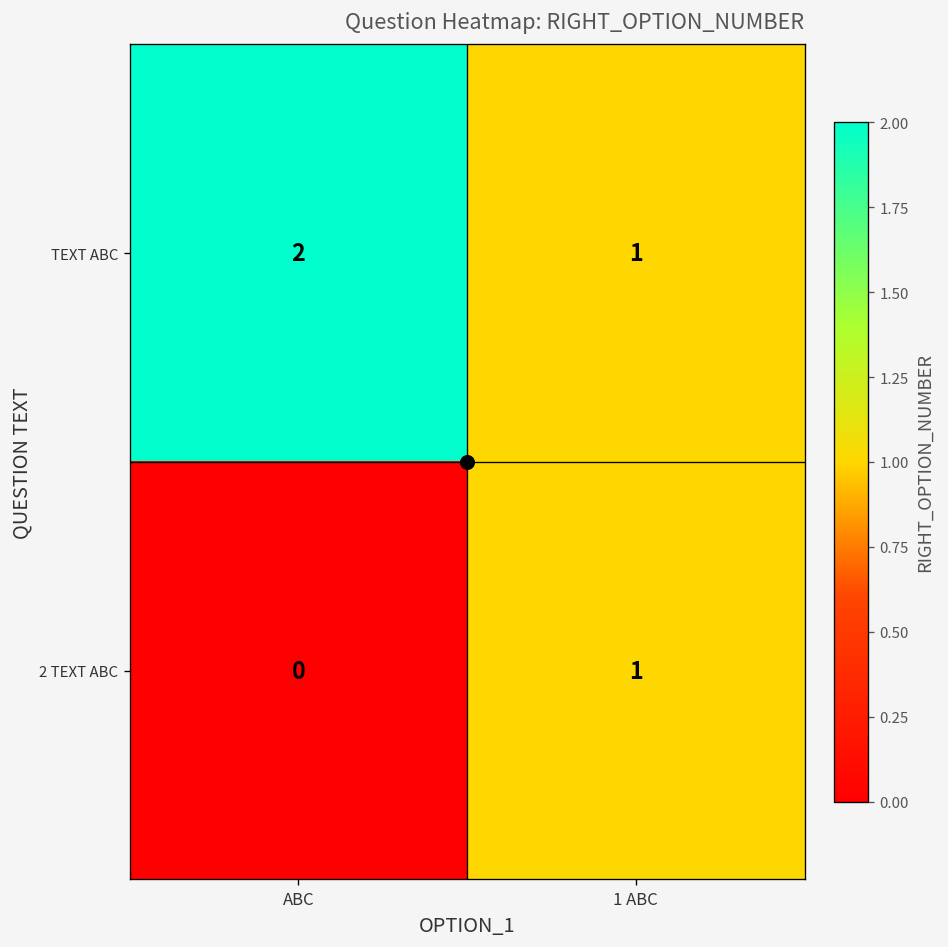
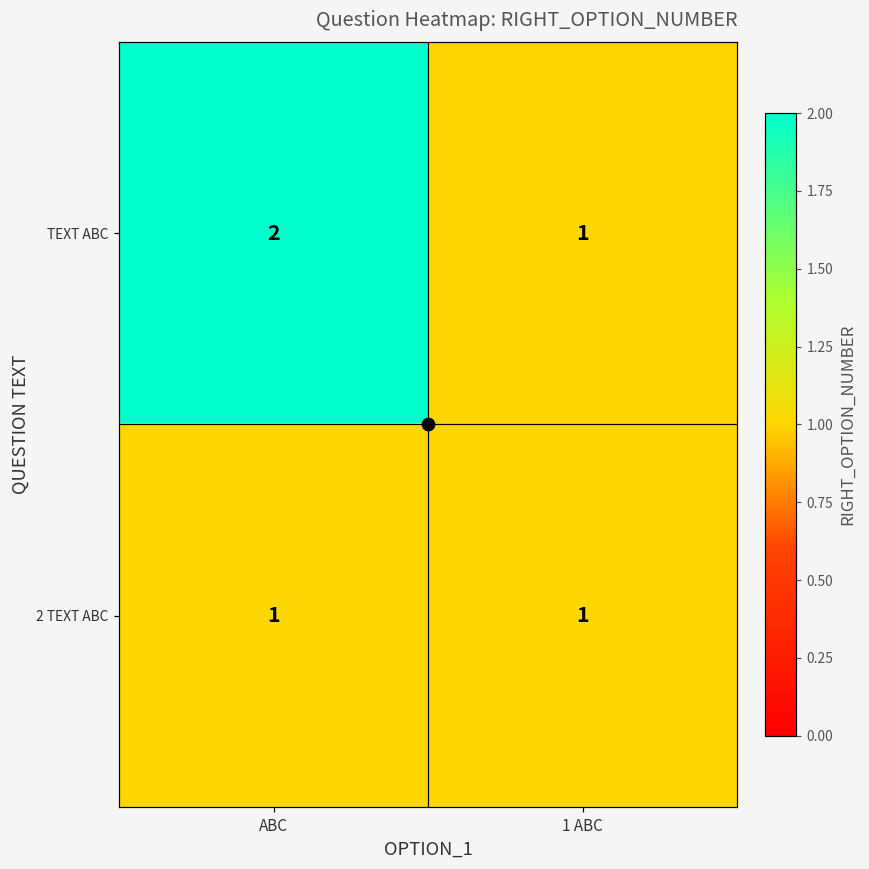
  {
    "TEXT ABC": {
      "ABC": 2,
      "1 ABC": 1
    },
    "2 TEXT ABC": {
-     "ABC": 0,
+     "ABC": 1,
      "1 ABC": 1
    }
  }
